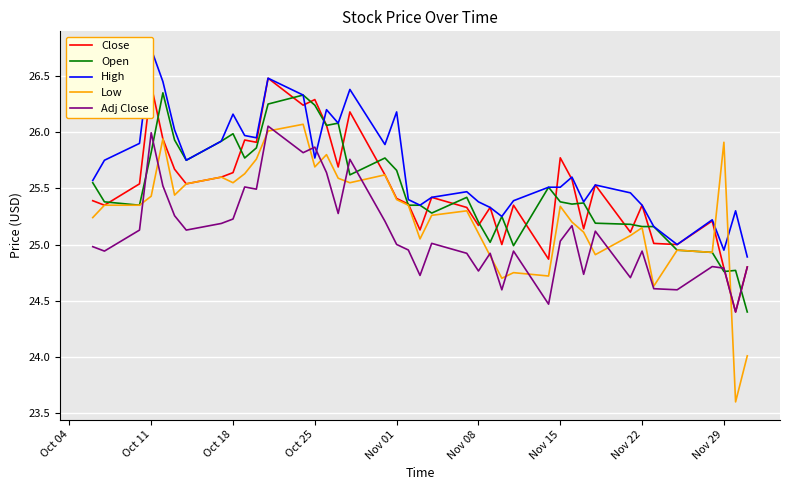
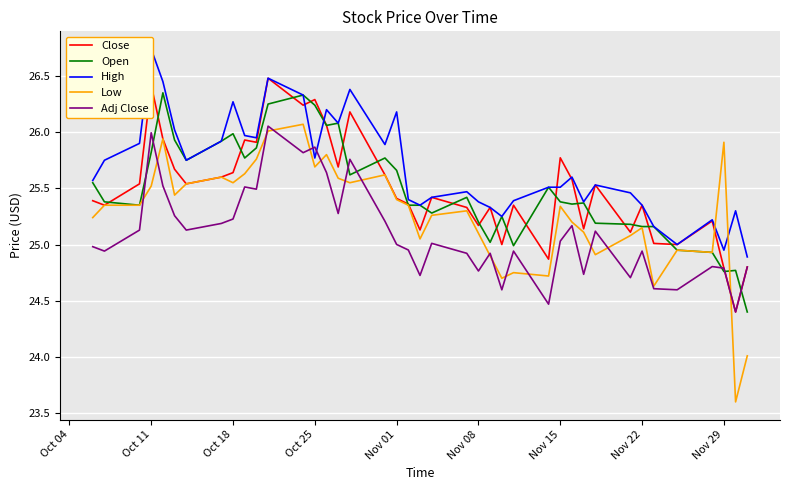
  {
    "Close": {
      "Oct 18": 25.64,
      "Oct 25": 26.29,
      "Nov 08": 25.17,
      "Nov 15": 25.77
    },
    "Open": {
      "Oct 11": 25.82,
      "Oct 18": 25.99,
      "Oct 25": 26.24,
      "Nov 01": 25.66,
      "Nov 08": 25.20,
      "Nov 15": 25.38,
      "Nov 29": 24.76
    },
    "High": {
-     "Oct 18": 26.16,
+     "Oct 18": 26.27,
      "Oct 25": 25.77,
      "Nov 01": 26.18,
      "Nov 08": 25.38,
      "Nov 15": 25.51,
      "Nov 29": 24.95
    },
    "Low": {
-     "Oct 11": 25.43,
+     "Oct 11": 25.52,
      "Oct 18": 25.55,
      "Oct 25": 25.69,
      "Nov 08": 25.10,
      "Nov 15": 25.34,
      "Nov 29": 25.91
    },
    "Adj Close": {
      "Oct 11": 25.99,
      "Oct 18": 25.23,
      "Oct 25": 25.87,
      "Nov 01": 25.00,
      "Nov 08": 24.76,
      "Nov 15": 25.03,
      "Nov 22": 24.94
    }
  }
